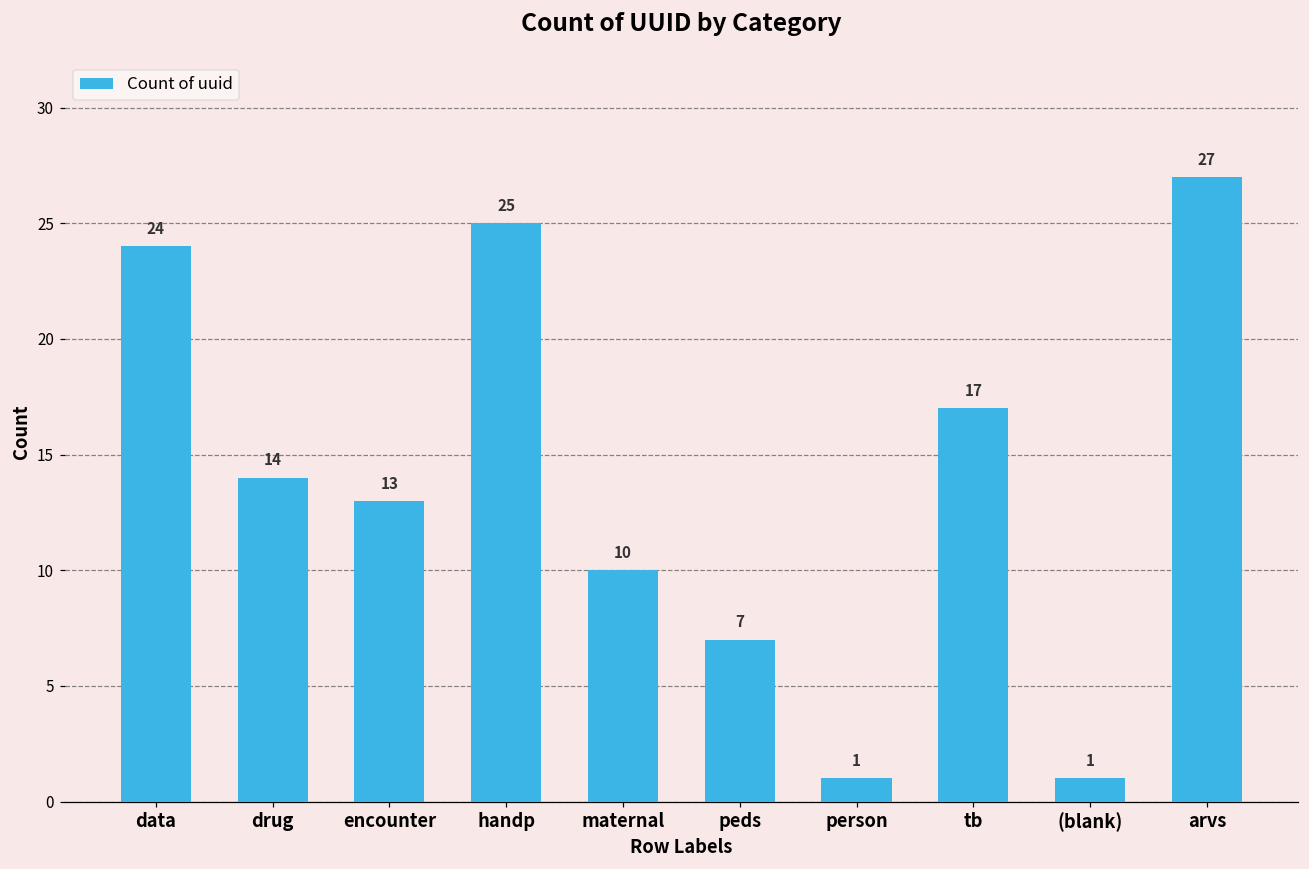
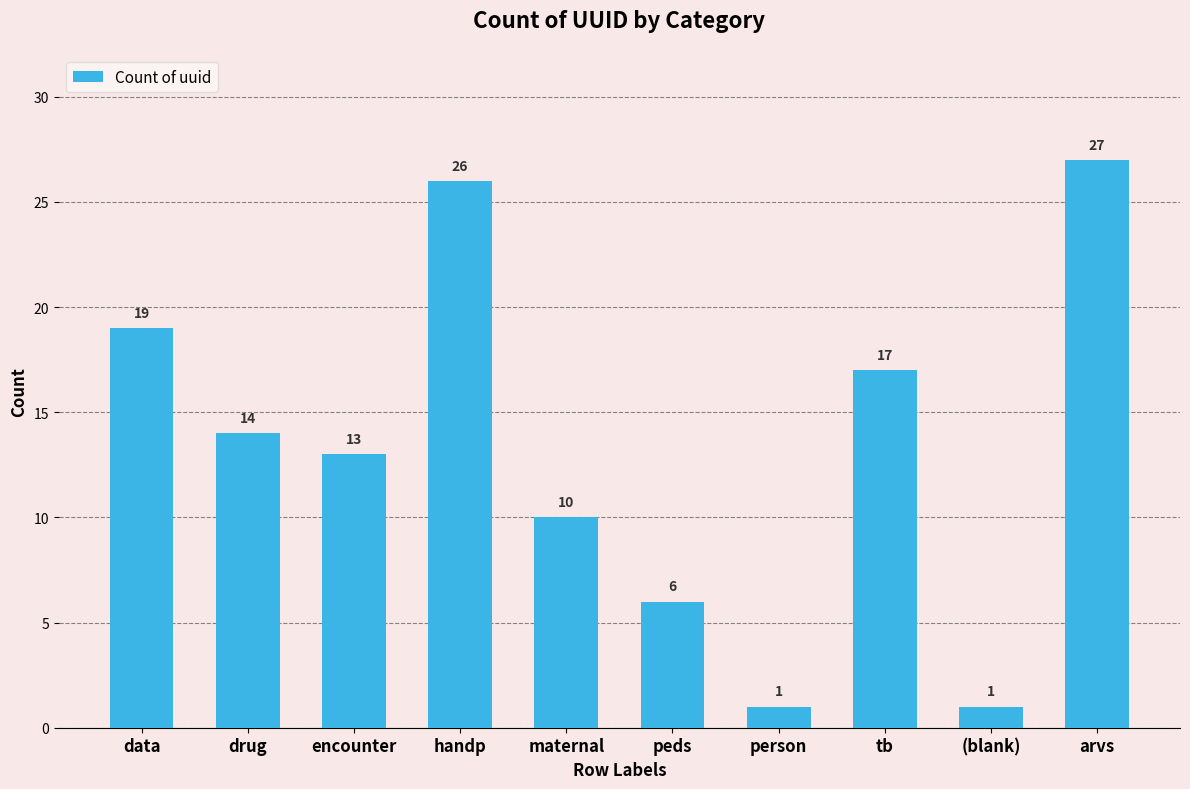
  {
-   "data": 24,
+   "data": 19,
    "drug": 14,
    "encounter": 13,
-   "handp": 25,
+   "handp": 26,
    "maternal": 10,
-   "peds": 7,
+   "peds": 6,
    "person": 1,
    "tb": 17,
    "(blank)": 1,
    "arvs": 27
  }
